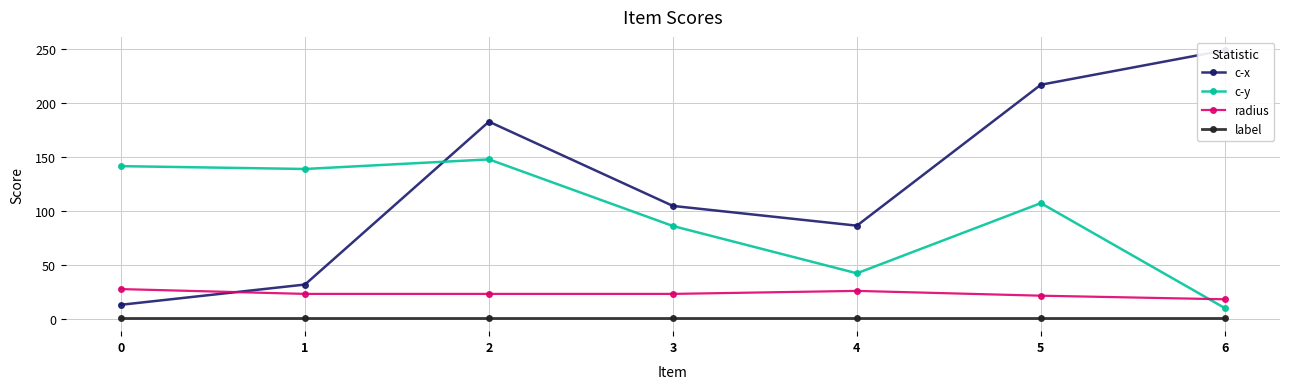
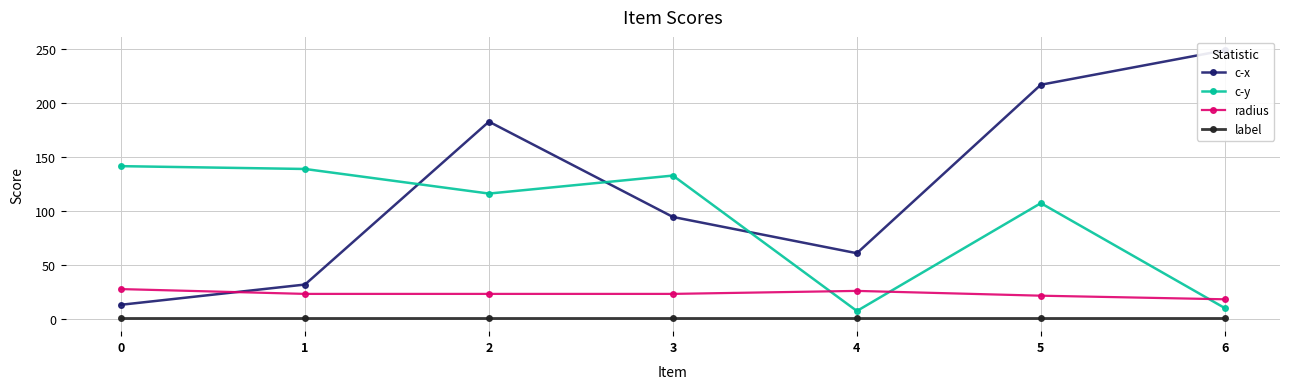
  {
    "c-x": {
      "0": 13,
      "1": 32,
      "2": 183,
-     "3": 105,
-     "4": 86,
+     "3": 94,
+     "4": 61,
      "5": 217
    },
    "c-y": {
      "0": 142,
      "1": 139,
-     "2": 148,
-     "3": 86,
-     "4": 42,
+     "2": 116,
+     "3": 133,
+     "4": 7,
      "5": 107,
      "6": 10
    },
    "radius": {
      "0": 28,
      "1": 23,
      "2": 23,
      "3": 23,
      "4": 26,
      "5": 21,
      "6": 18
    },
    "label": {
      "0": 1,
      "1": 1,
      "2": 1,
      "3": 1,
      "4": 1,
      "5": 1,
      "6": 1
    }
  }
